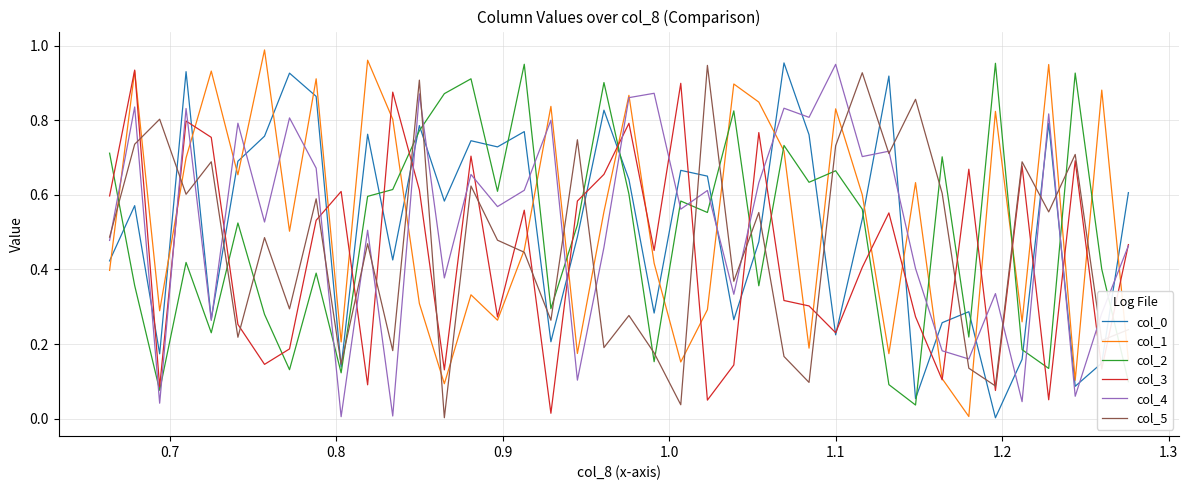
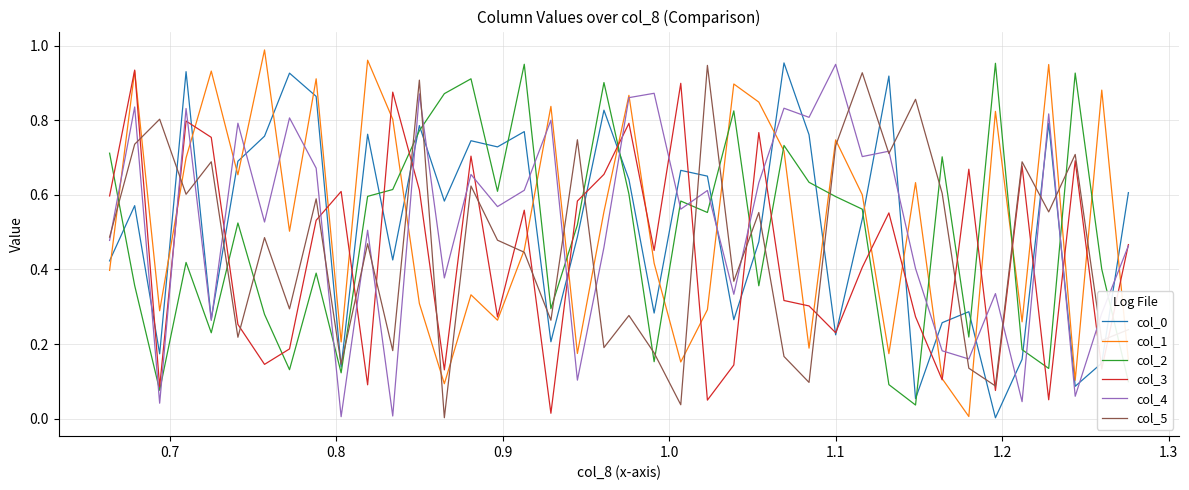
  {
    "col_1": {
-     "1.1": 0.83
+     "1.1": 0.75
    },
    "col_2": {
-     "1.1": 0.66
+     "1.1": 0.60
    },
    "col_4": {
      "1.1": 0.95
    },
    "col_5": {
      "1.1": 0.73
    }
  }
